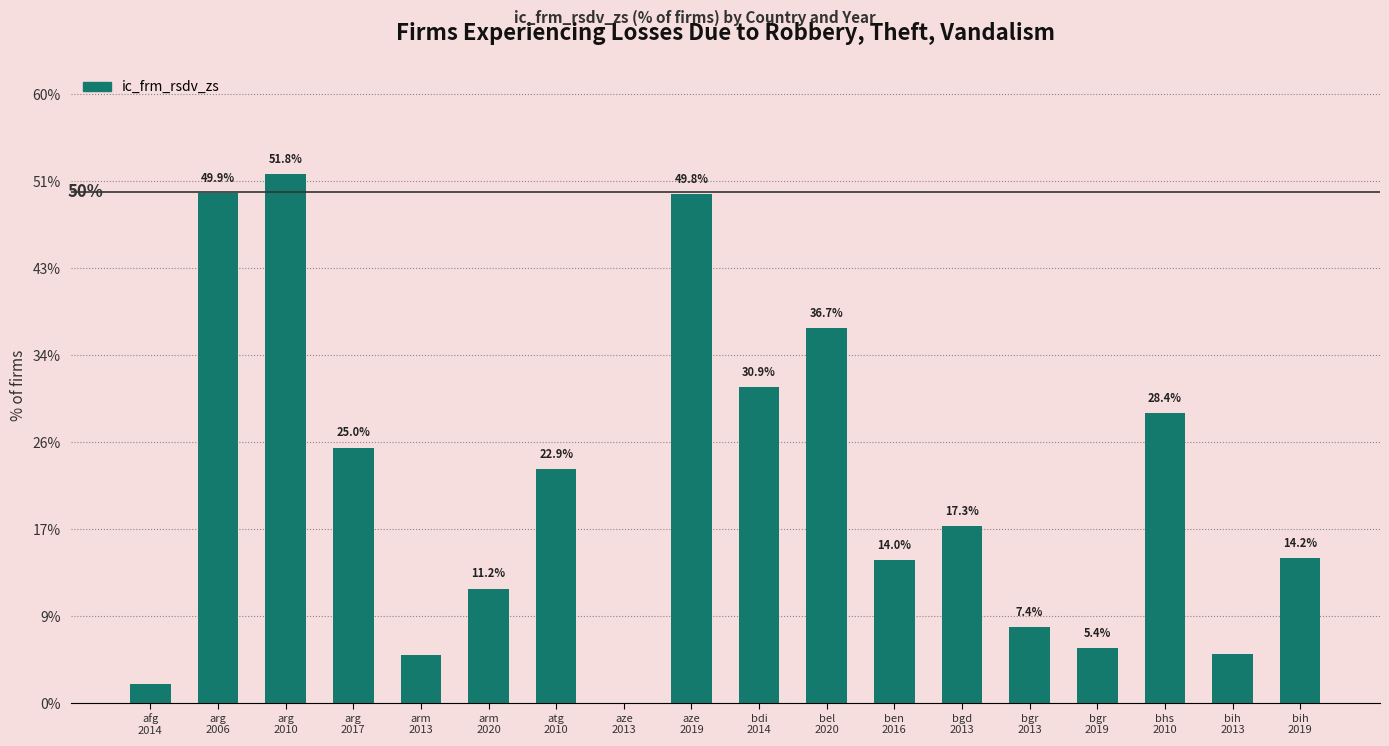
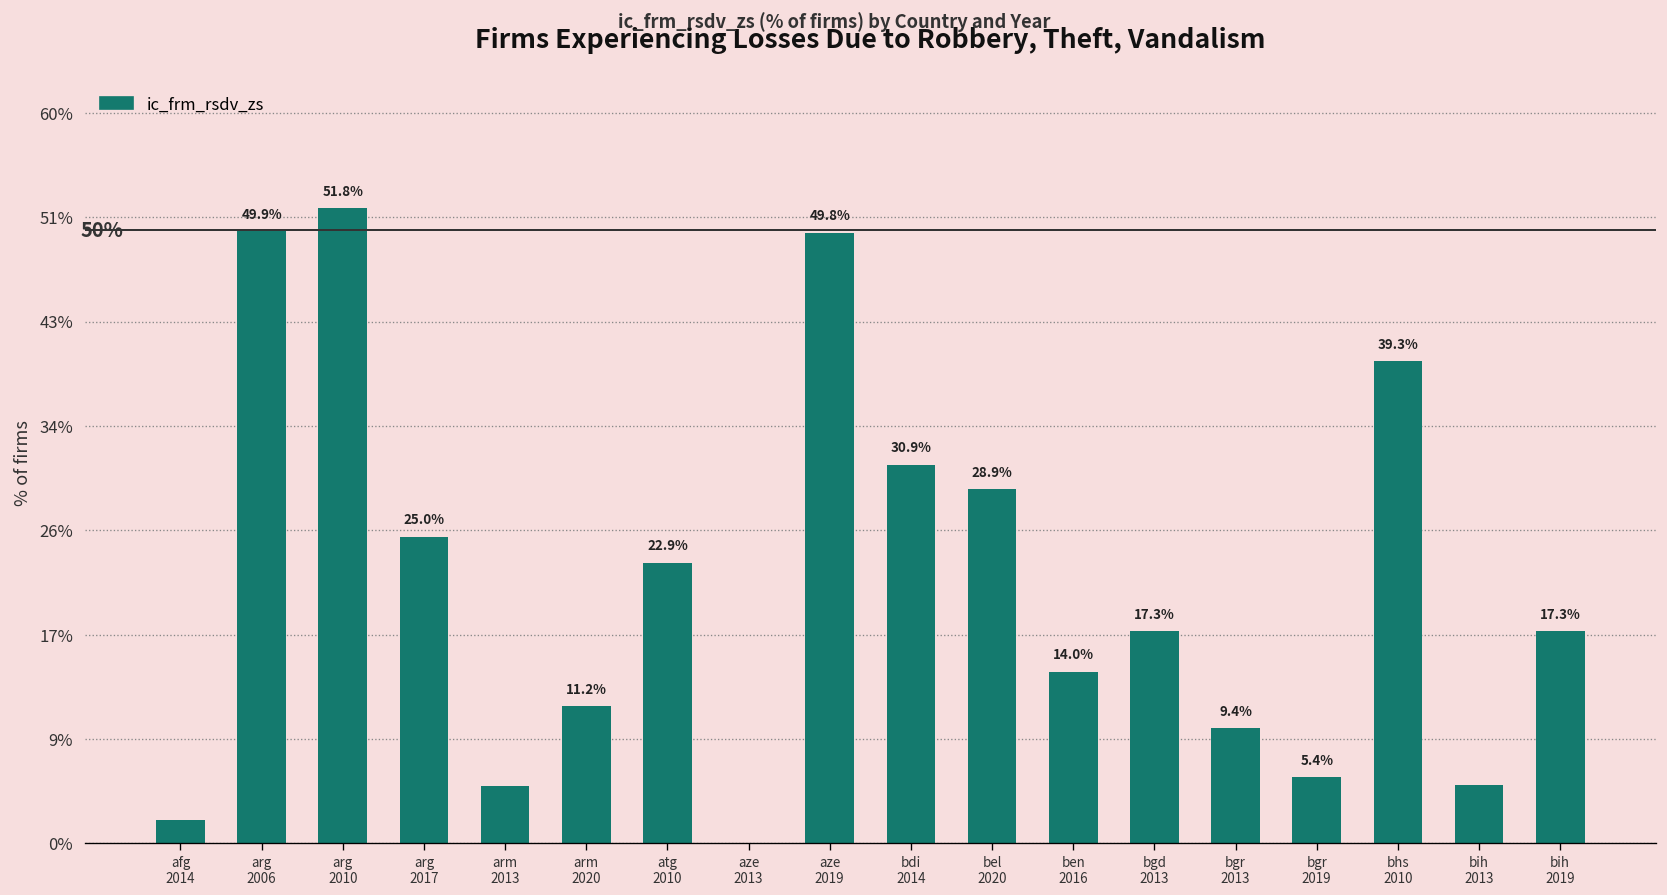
  {
    "arg 2006": "49.9%",
    "arg 2010": "51.8%",
    "arg 2017": "25.0%",
    "arm 2020": "11.2%",
    "atg 2010": "22.9%",
    "aze 2019": "49.8%",
    "bdi 2014": "30.9%",
-   "bel 2020": "36.7%",
+   "bel 2020": "28.9%",
    "ben 2016": "14.0%",
    "bgd 2013": "17.3%",
-   "bgr 2013": "7.4%",
+   "bgr 2013": "9.4%",
    "bgr 2019": "5.4%",
-   "bhs 2010": "28.4%",
-   "bih 2019": "14.2%"
+   "bhs 2010": "39.3%",
+   "bih 2019": "17.3%"
  }
